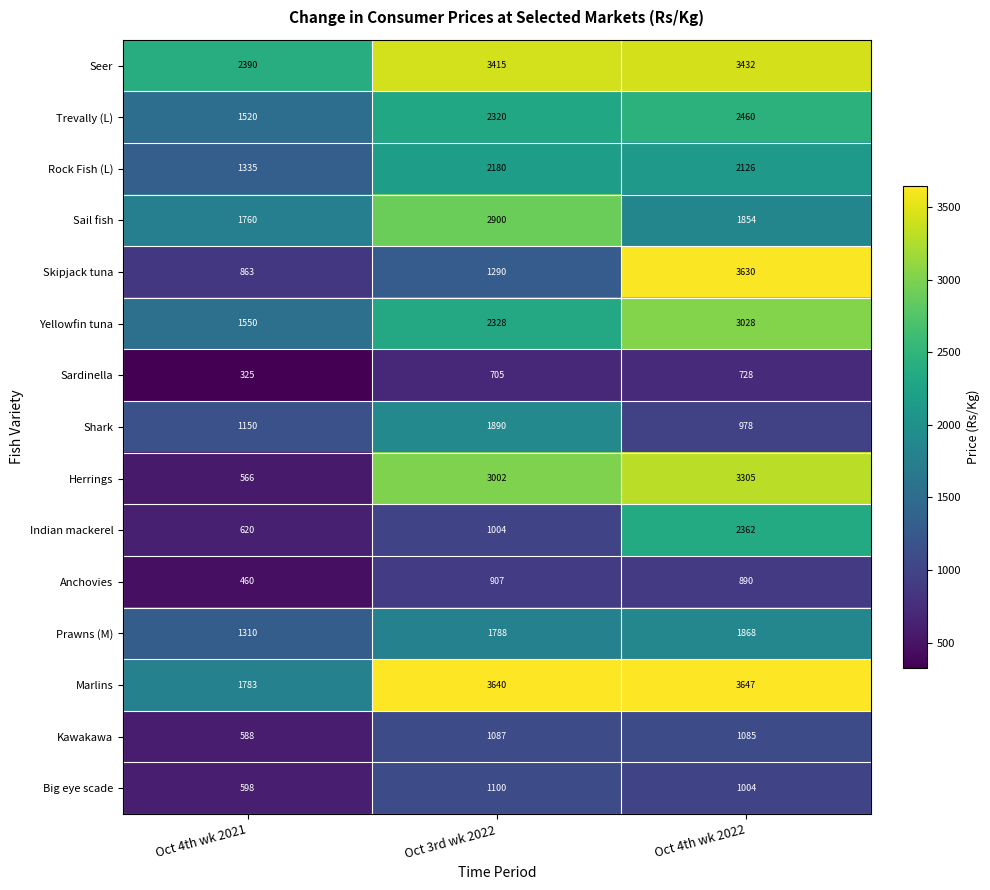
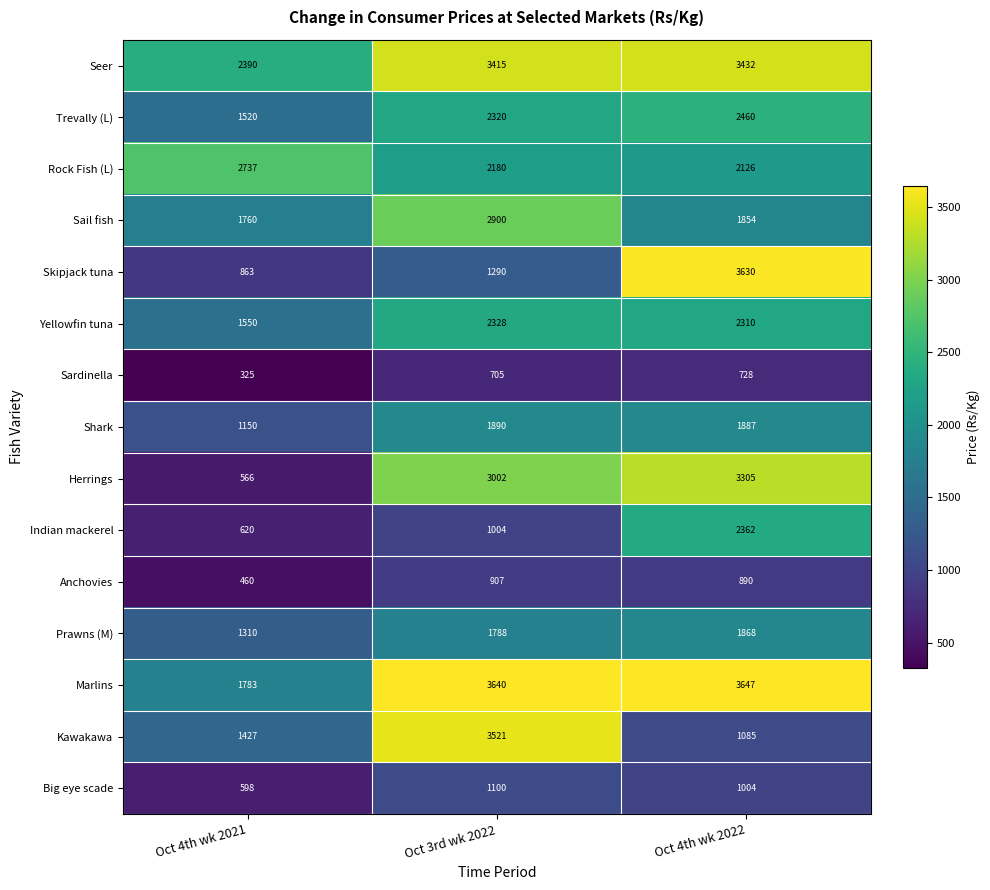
  {
    "Seer": {
      "Oct 4th wk 2021": 2390,
      "Oct 3rd wk 2022": 3415,
      "Oct 4th wk 2022": 3432
    },
    "Trevally (L)": {
      "Oct 4th wk 2021": 1520,
      "Oct 3rd wk 2022": 2320,
      "Oct 4th wk 2022": 2460
    },
    "Rock Fish (L)": {
-     "Oct 4th wk 2021": 1335,
+     "Oct 4th wk 2021": 2737,
      "Oct 3rd wk 2022": 2180,
      "Oct 4th wk 2022": 2126
    },
    "Sail fish": {
      "Oct 4th wk 2021": 1760,
      "Oct 3rd wk 2022": 2900,
      "Oct 4th wk 2022": 1854
    },
    "Skipjack tuna": {
      "Oct 4th wk 2021": 863,
      "Oct 3rd wk 2022": 1290,
      "Oct 4th wk 2022": 3630
    },
    "Yellowfin tuna": {
      "Oct 4th wk 2021": 1550,
      "Oct 3rd wk 2022": 2328,
-     "Oct 4th wk 2022": 3028
+     "Oct 4th wk 2022": 2310
    },
    "Sardinella": {
      "Oct 4th wk 2021": 325,
      "Oct 3rd wk 2022": 705,
      "Oct 4th wk 2022": 728
    },
    "Shark": {
      "Oct 4th wk 2021": 1150,
      "Oct 3rd wk 2022": 1890,
-     "Oct 4th wk 2022": 978
+     "Oct 4th wk 2022": 1887
    },
    "Herrings": {
      "Oct 4th wk 2021": 566,
      "Oct 3rd wk 2022": 3002,
      "Oct 4th wk 2022": 3305
    },
    "Indian mackerel": {
      "Oct 4th wk 2021": 620,
      "Oct 3rd wk 2022": 1004,
      "Oct 4th wk 2022": 2362
    },
    "Anchovies": {
      "Oct 4th wk 2021": 460,
      "Oct 3rd wk 2022": 907,
      "Oct 4th wk 2022": 890
    },
    "Prawns (M)": {
      "Oct 4th wk 2021": 1310,
      "Oct 3rd wk 2022": 1788,
      "Oct 4th wk 2022": 1868
    },
    "Marlins": {
      "Oct 4th wk 2021": 1783,
      "Oct 3rd wk 2022": 3640,
      "Oct 4th wk 2022": 3647
    },
    "Kawakawa": {
-     "Oct 4th wk 2021": 588,
-     "Oct 3rd wk 2022": 1087,
+     "Oct 4th wk 2021": 1427,
+     "Oct 3rd wk 2022": 3521,
      "Oct 4th wk 2022": 1085
    },
    "Big eye scade": {
      "Oct 4th wk 2021": 598,
      "Oct 3rd wk 2022": 1100,
      "Oct 4th wk 2022": 1004
    }
  }
